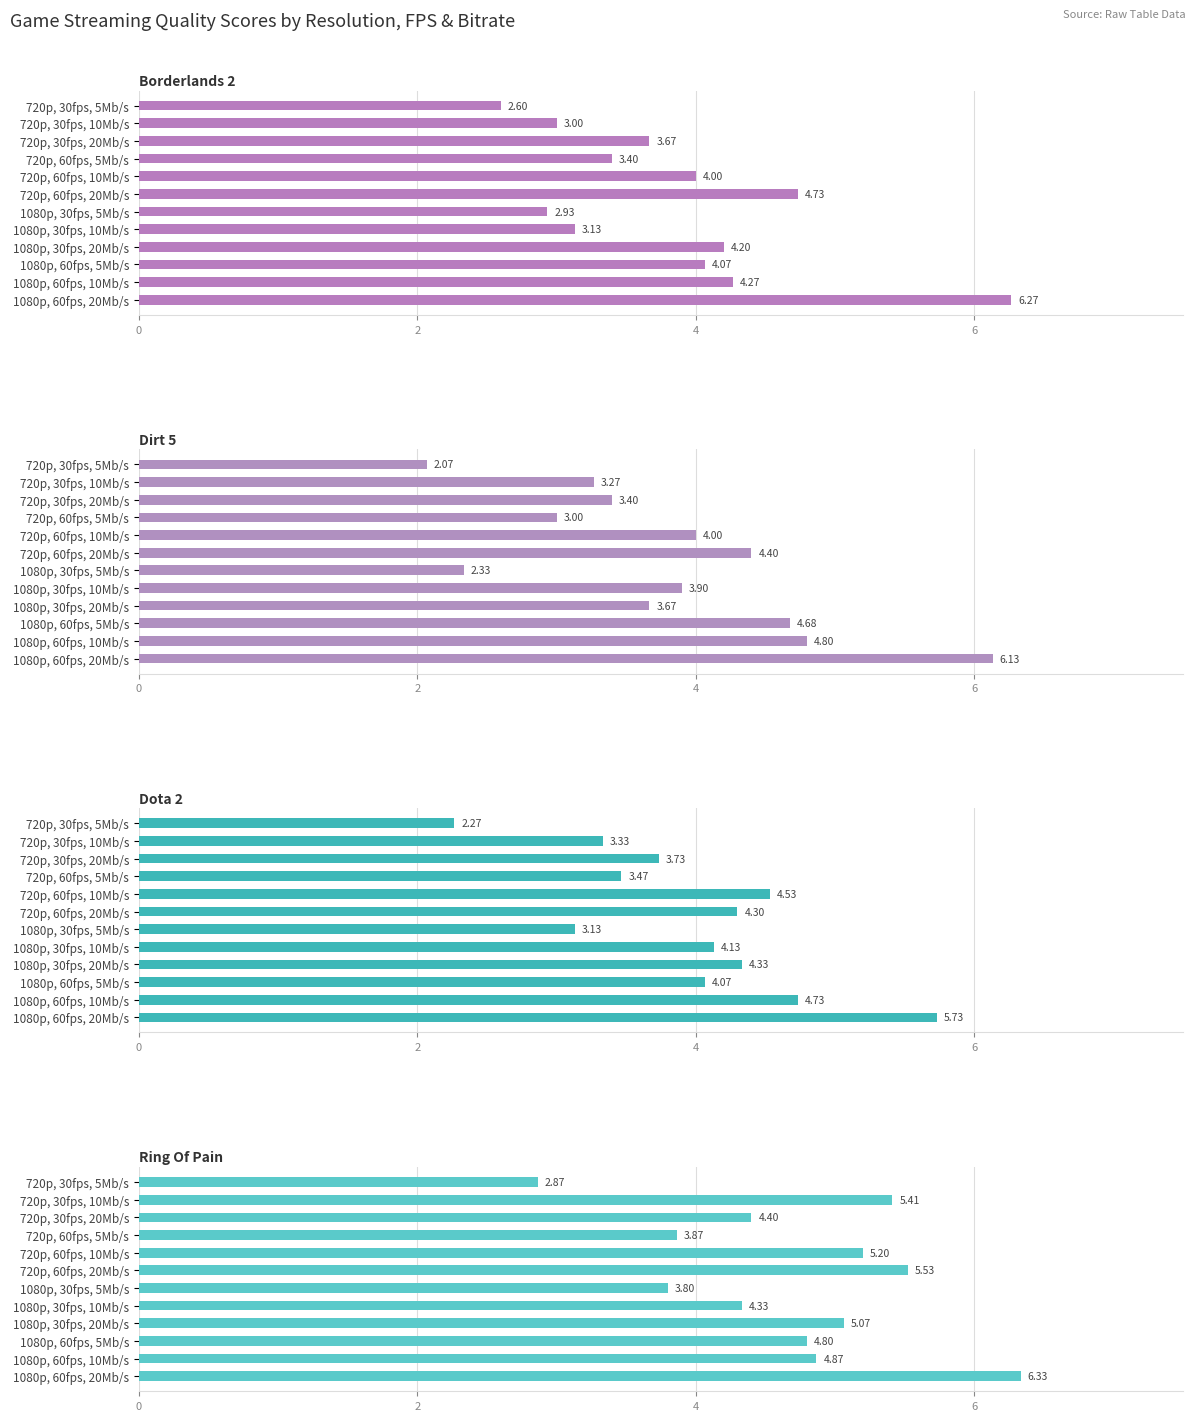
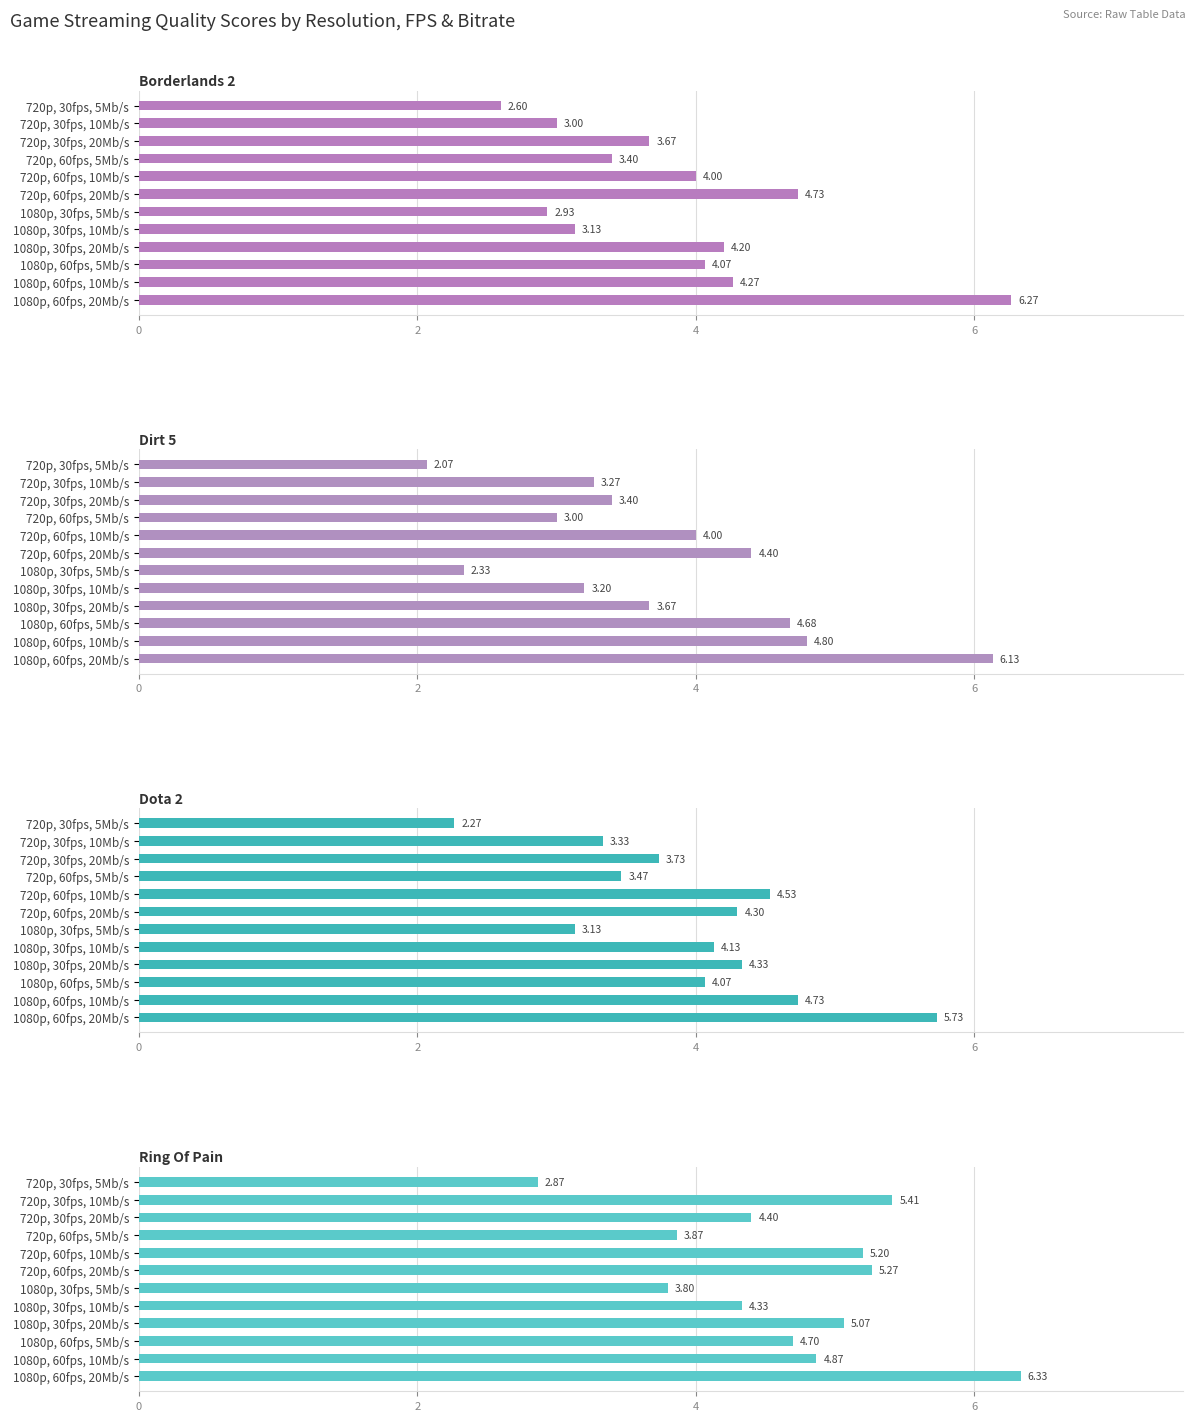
  {
    "Borderlands 2": {
      "720p, 30fps, 5Mb/s": 2.60,
      "720p, 30fps, 10Mb/s": 3.00,
      "720p, 30fps, 20Mb/s": 3.67,
      "720p, 60fps, 5Mb/s": 3.40,
      "720p, 60fps, 10Mb/s": 4.00,
      "720p, 60fps, 20Mb/s": 4.73,
      "1080p, 30fps, 5Mb/s": 2.93,
      "1080p, 30fps, 10Mb/s": 3.13,
      "1080p, 30fps, 20Mb/s": 4.20,
      "1080p, 60fps, 5Mb/s": 4.07,
      "1080p, 60fps, 10Mb/s": 4.27,
      "1080p, 60fps, 20Mb/s": 6.27
    },
    "Dirt 5": {
      "720p, 30fps, 5Mb/s": 2.07,
      "720p, 30fps, 10Mb/s": 3.27,
      "720p, 30fps, 20Mb/s": 3.40,
      "720p, 60fps, 5Mb/s": 3.00,
      "720p, 60fps, 10Mb/s": 4.00,
      "720p, 60fps, 20Mb/s": 4.40,
      "1080p, 30fps, 5Mb/s": 2.33,
-     "1080p, 30fps, 10Mb/s": 3.90,
+     "1080p, 30fps, 10Mb/s": 3.20,
      "1080p, 30fps, 20Mb/s": 3.67,
      "1080p, 60fps, 5Mb/s": 4.68,
      "1080p, 60fps, 10Mb/s": 4.80,
      "1080p, 60fps, 20Mb/s": 6.13
    },
    "Dota 2": {
      "720p, 30fps, 5Mb/s": 2.27,
      "720p, 30fps, 10Mb/s": 3.33,
      "720p, 30fps, 20Mb/s": 3.73,
      "720p, 60fps, 5Mb/s": 3.47,
      "720p, 60fps, 10Mb/s": 4.53,
      "720p, 60fps, 20Mb/s": 4.30,
      "1080p, 30fps, 5Mb/s": 3.13,
      "1080p, 30fps, 10Mb/s": 4.13,
      "1080p, 30fps, 20Mb/s": 4.33,
      "1080p, 60fps, 5Mb/s": 4.07,
      "1080p, 60fps, 10Mb/s": 4.73,
      "1080p, 60fps, 20Mb/s": 5.73
    },
    "Ring Of Pain": {
      "720p, 30fps, 5Mb/s": 2.87,
      "720p, 30fps, 10Mb/s": 5.41,
      "720p, 30fps, 20Mb/s": 4.40,
      "720p, 60fps, 5Mb/s": 3.87,
      "720p, 60fps, 10Mb/s": 5.20,
-     "720p, 60fps, 20Mb/s": 5.53,
+     "720p, 60fps, 20Mb/s": 5.27,
      "1080p, 30fps, 5Mb/s": 3.80,
      "1080p, 30fps, 10Mb/s": 4.33,
      "1080p, 30fps, 20Mb/s": 5.07,
-     "1080p, 60fps, 5Mb/s": 4.80,
+     "1080p, 60fps, 5Mb/s": 4.70,
      "1080p, 60fps, 10Mb/s": 4.87,
      "1080p, 60fps, 20Mb/s": 6.33
    }
  }
